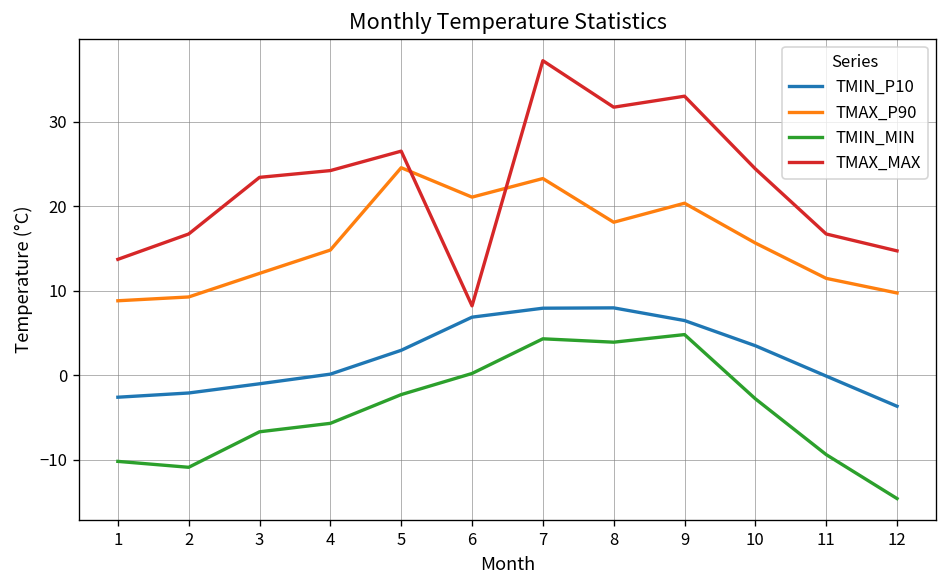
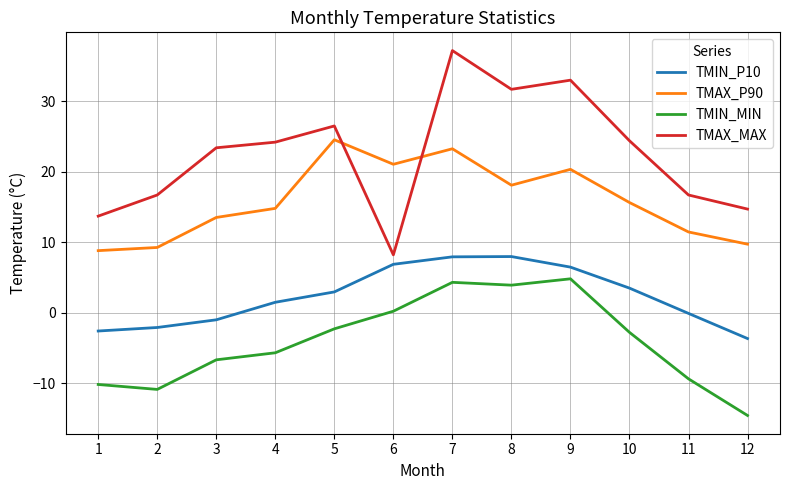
  {
    "TMIN_P10": {
      "1": -3,
      "2": -2,
      "3": -1,
-     "4": 0,
+     "4": 1,
      "5": 3,
      "6": 7,
      "7": 8,
      "8": 8,
      "9": 6,
      "10": 3,
      "11": 0,
      "12": -4
    },
    "TMAX_P90": {
      "1": 9,
      "2": 9,
-     "3": 12,
+     "3": 14,
      "4": 15,
      "5": 25,
      "6": 21,
      "7": 23,
      "8": 18,
      "9": 20,
      "10": 16,
      "11": 11,
      "12": 10
    },
    "TMIN_MIN": {
      "1": -10,
      "2": -11,
      "3": -7,
      "4": -6,
      "5": -2,
      "6": 0,
      "7": 4,
      "8": 4,
      "9": 5,
      "10": -3,
      "11": -9,
      "12": -15
    },
    "TMAX_MAX": {
      "1": 14,
      "2": 17,
      "3": 23,
      "4": 24,
      "5": 27,
      "6": 8,
      "7": 37,
      "8": 32,
      "9": 33,
      "10": 24,
      "11": 17,
      "12": 15
    }
  }
